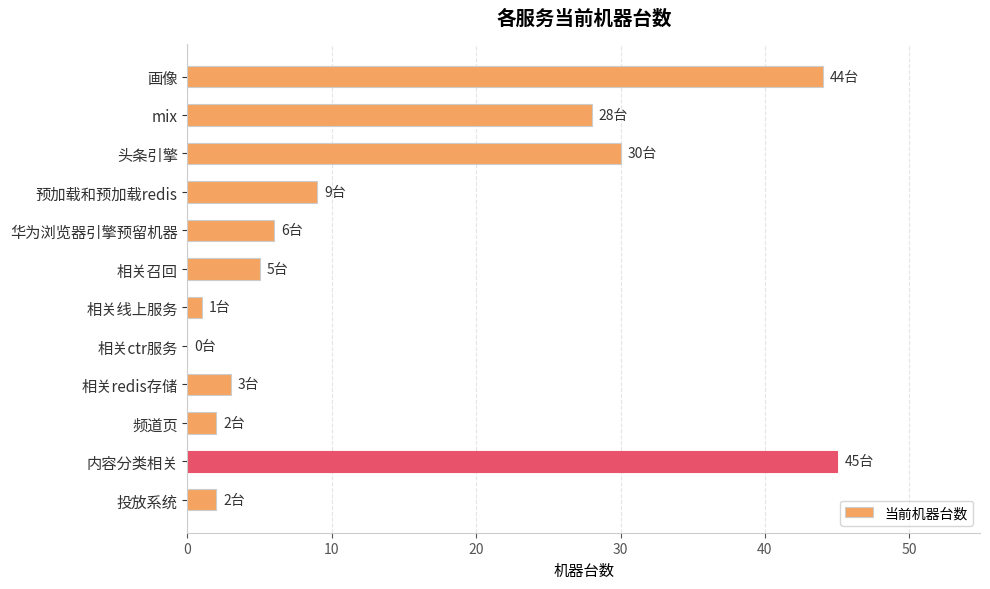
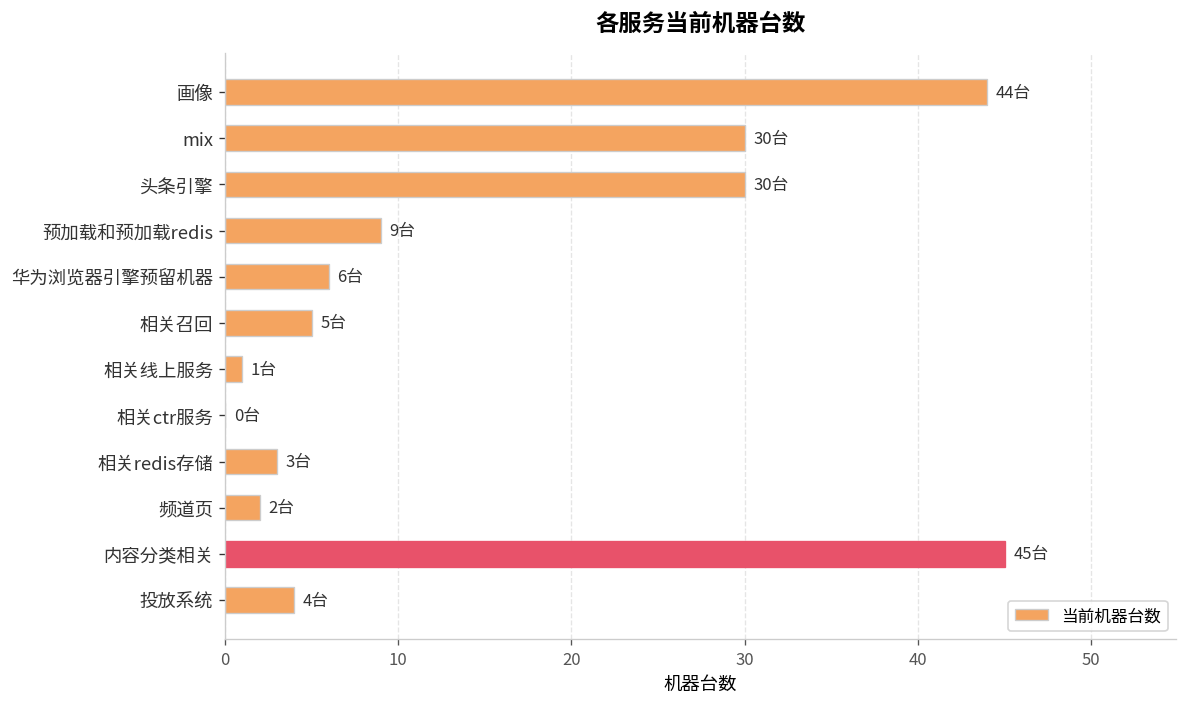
  {
    "画像": "44台",
-   "mix": "28台",
+   "mix": "30台",
    "头条引擎": "30台",
    "预加载和预加载redis": "9台",
    "华为浏览器引擎预留机器": "6台",
    "相关召回": "5台",
    "相关线上服务": "1台",
    "相关ctr服务": "0台",
    "相关redis存储": "3台",
    "频道页": "2台",
    "内容分类相关": "45台",
-   "投放系统": "2台"
+   "投放系统": "4台"
  }
